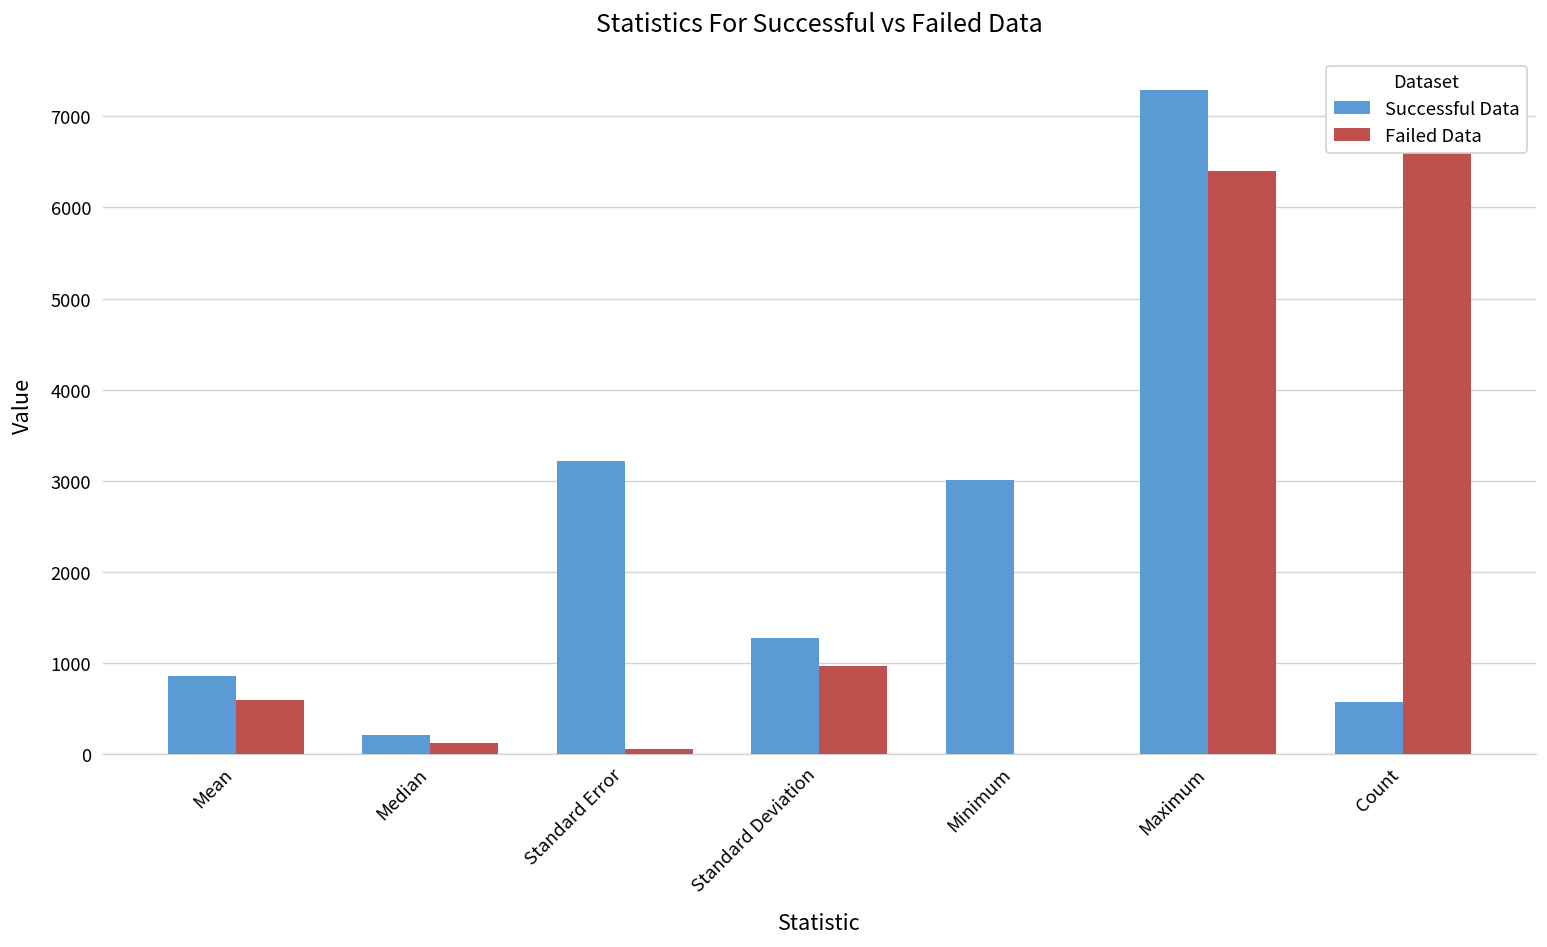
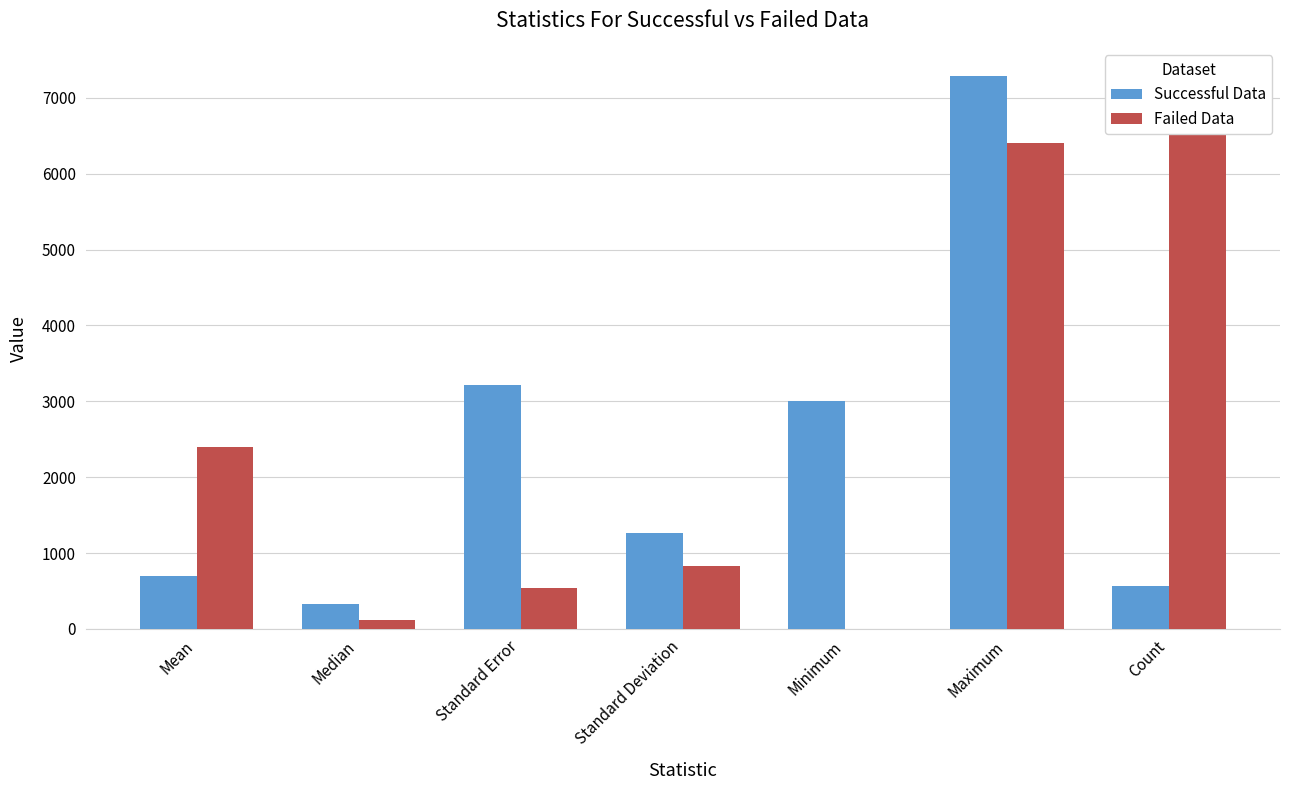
  {
    "Successful Data": {
-     "Mean": 900,
-     "Median": 200,
+     "Mean": 700,
+     "Median": 300,
      "Standard Error": 3200,
      "Standard Deviation": 1300,
      "Minimum": 3000,
      "Maximum": 7300,
      "Count": 600
    },
    "Failed Data": {
-     "Mean": 600,
+     "Mean": 2400,
      "Median": 100,
-     "Standard Error": 100,
-     "Standard Deviation": 1000,
+     "Standard Error": 500,
+     "Standard Deviation": 800,
      "Minimum": 0,
      "Maximum": 6400
    }
  }
